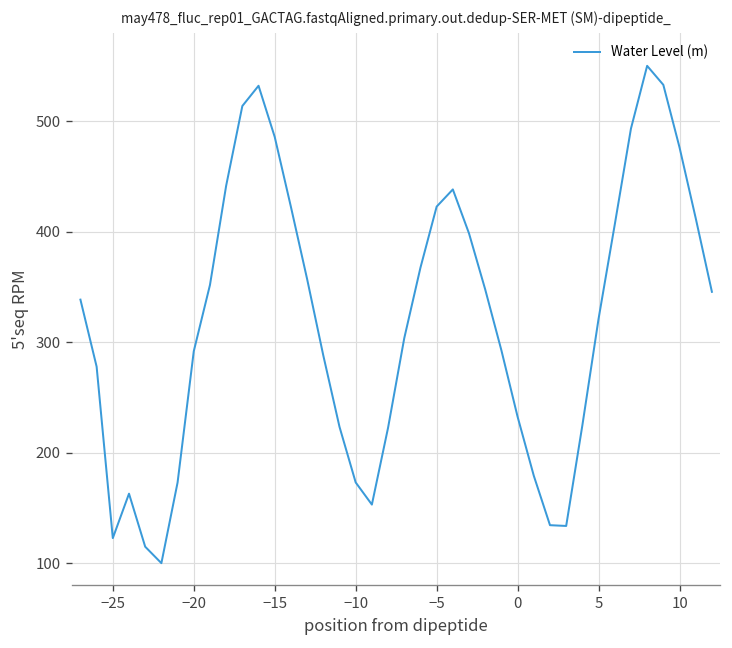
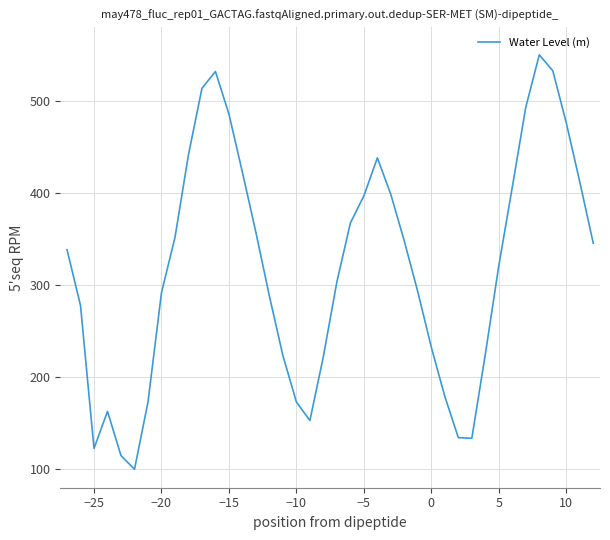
  {
    "−25": 120,
    "−20": 290,
    "−15": 490,
    "−10": 170,
-   "−5": 420,
+   "−5": 400,
    "0": 230,
    "5": 320,
    "10": 480
  }
